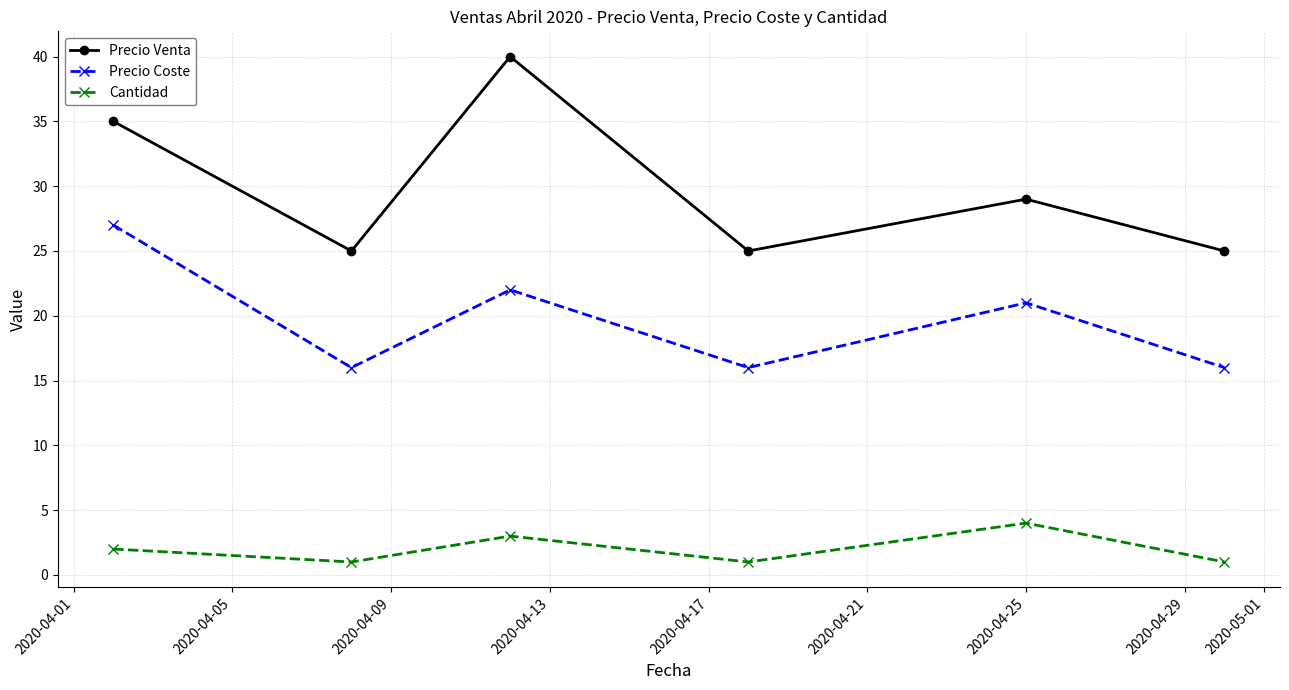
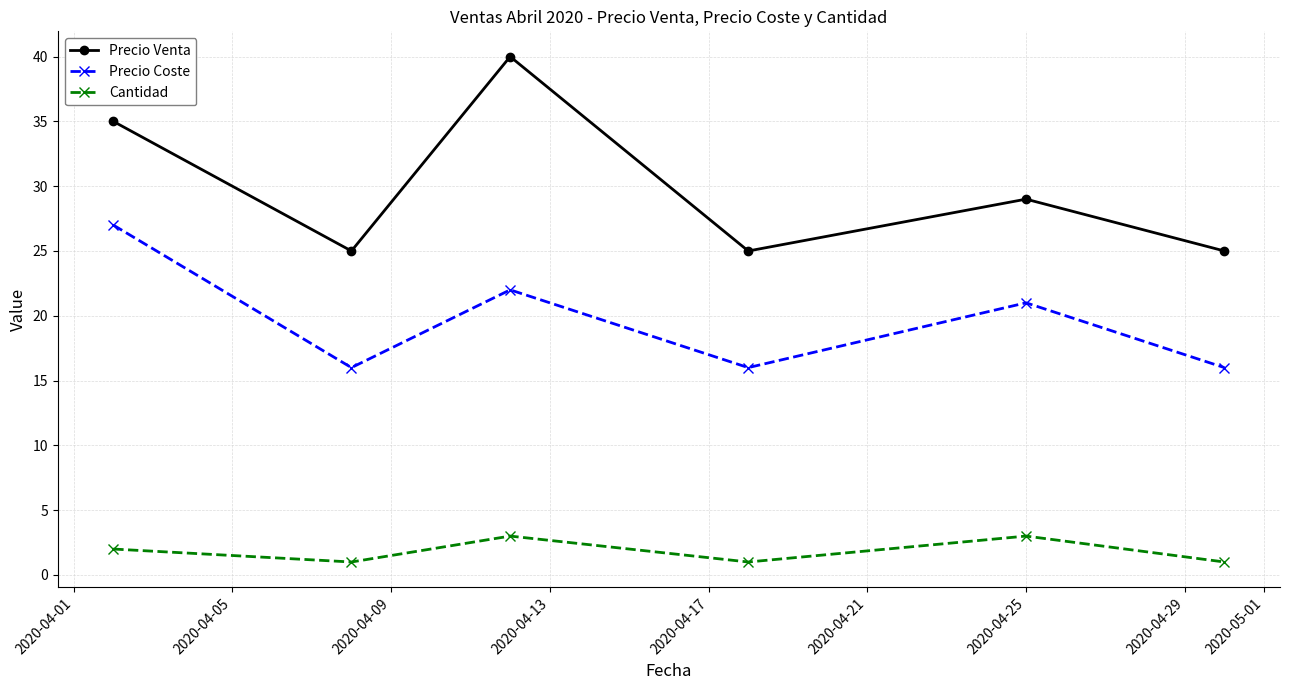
  {
    "Precio Venta": {
      "2020-04-25": 29
    },
    "Precio Coste": {
      "2020-04-25": 21
    },
    "Cantidad": {
-     "2020-04-25": 4
+     "2020-04-25": 3
    }
  }
